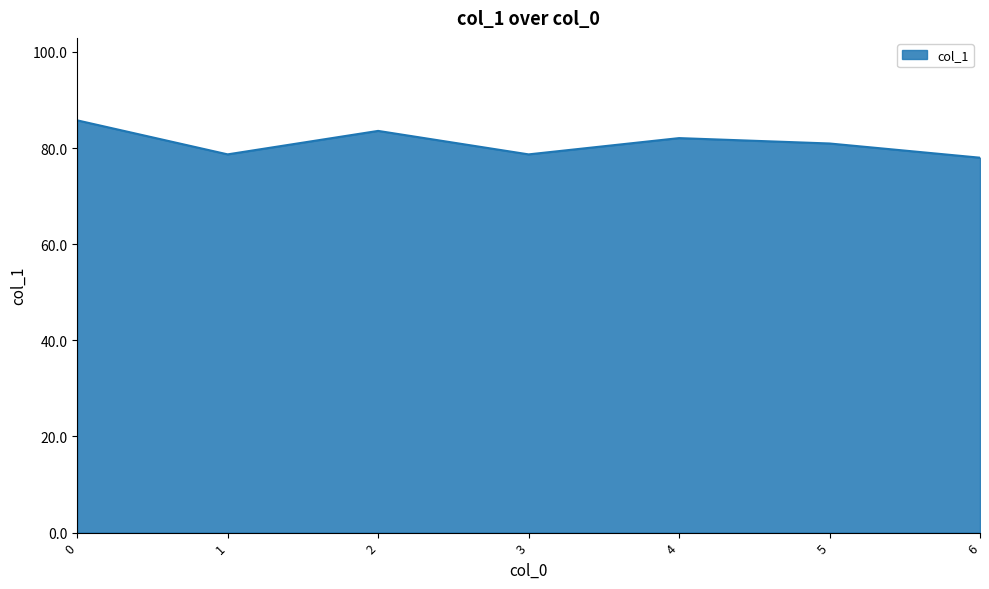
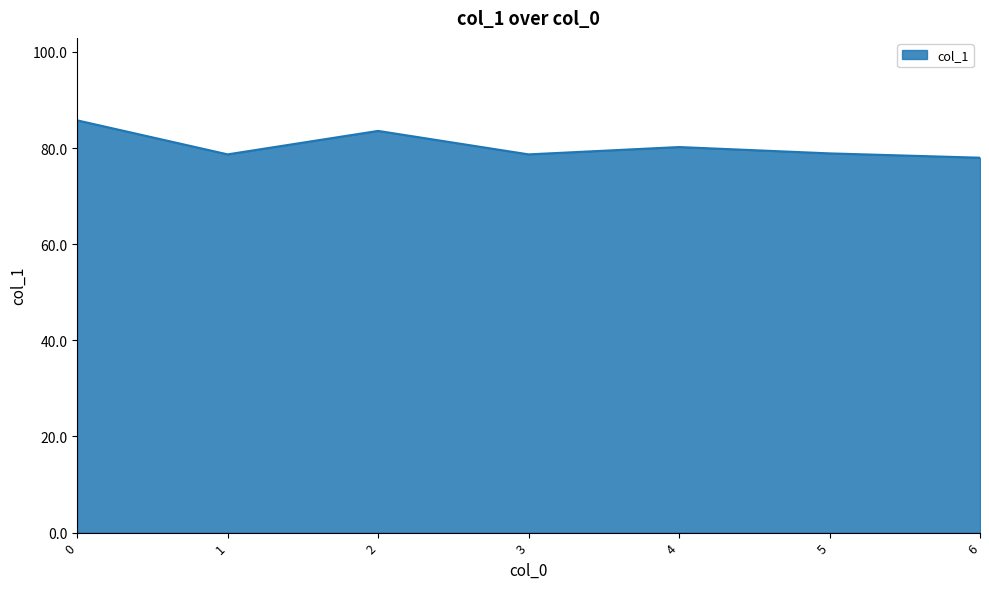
  {
    "0": 86,
    "1": 79,
    "2": 84,
    "3": 79,
-   "4": 82,
-   "5": 81,
+   "4": 80,
+   "5": 79,
    "6": 78
  }
